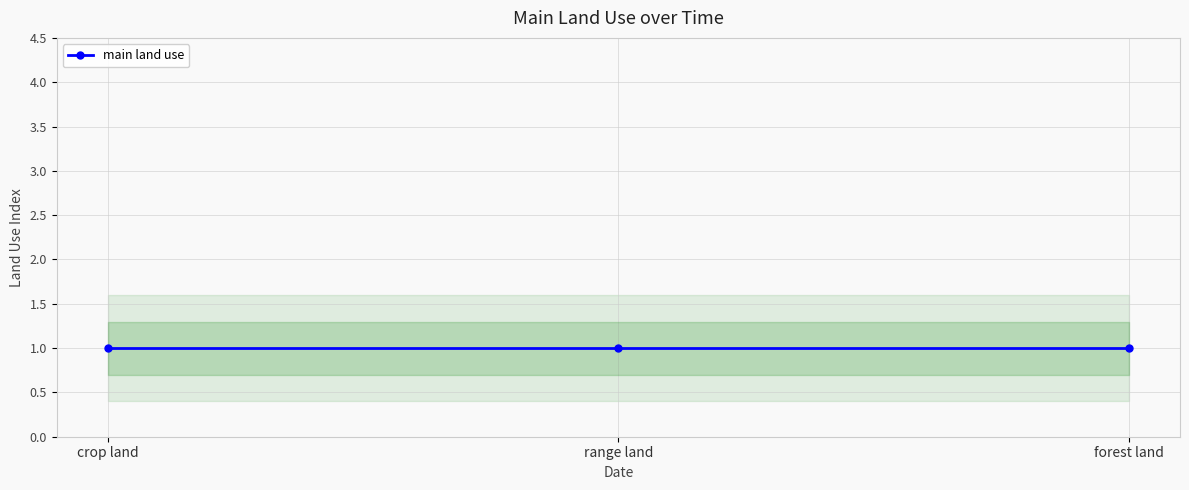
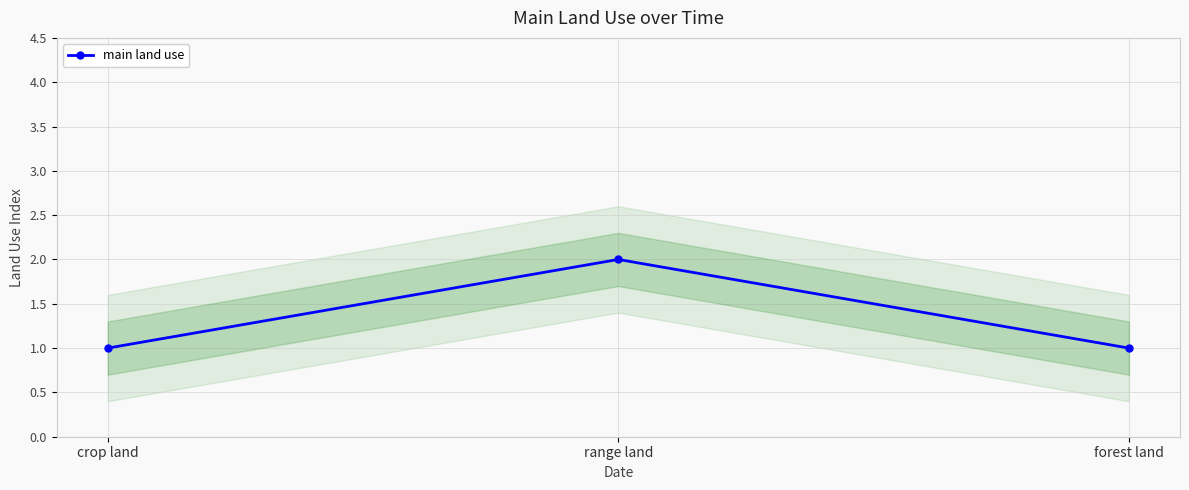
  {
    "main land use": {
      "crop land": 1,
-     "range land": 1,
+     "range land": 2,
      "forest land": 1
    }
  }
